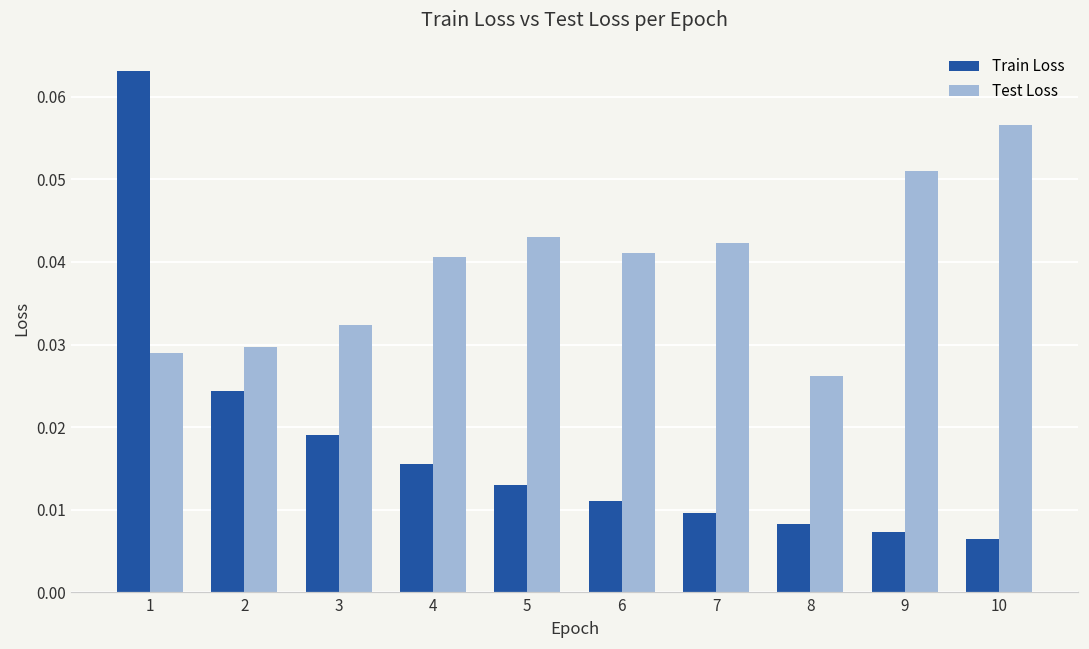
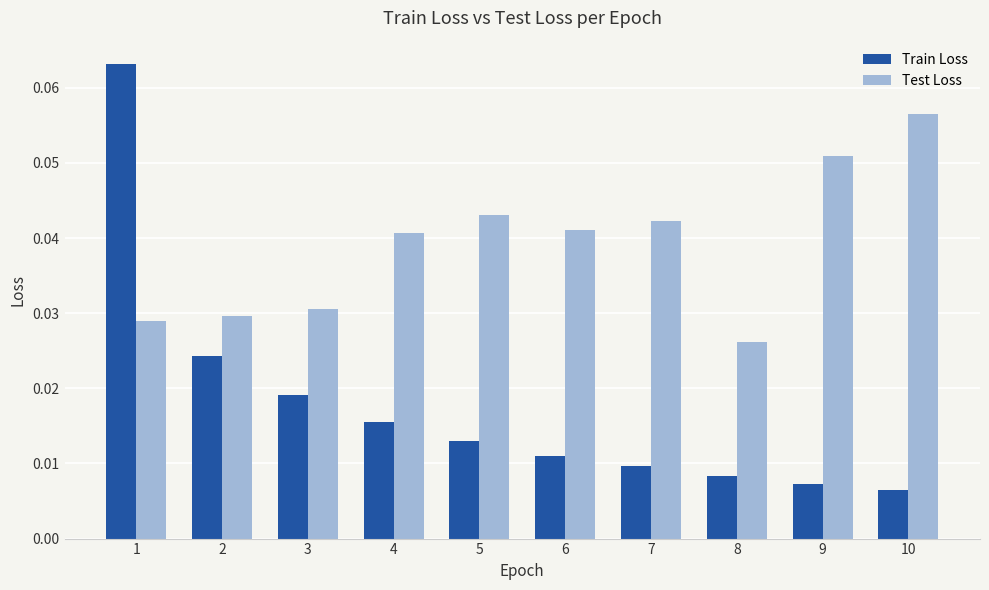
  {
    "Train Loss": {
      "1": 0.063,
      "2": 0.024,
      "3": 0.019,
      "4": 0.016,
      "5": 0.013,
      "6": 0.011,
      "7": 0.010,
      "8": 0.008,
      "9": 0.007,
      "10": 0.007
    },
    "Test Loss": {
      "1": 0.029,
      "2": 0.030,
-     "3": 0.032,
+     "3": 0.031,
      "4": 0.041,
      "5": 0.043,
      "6": 0.041,
      "7": 0.042,
      "8": 0.026,
      "9": 0.051,
      "10": 0.057
    }
  }
